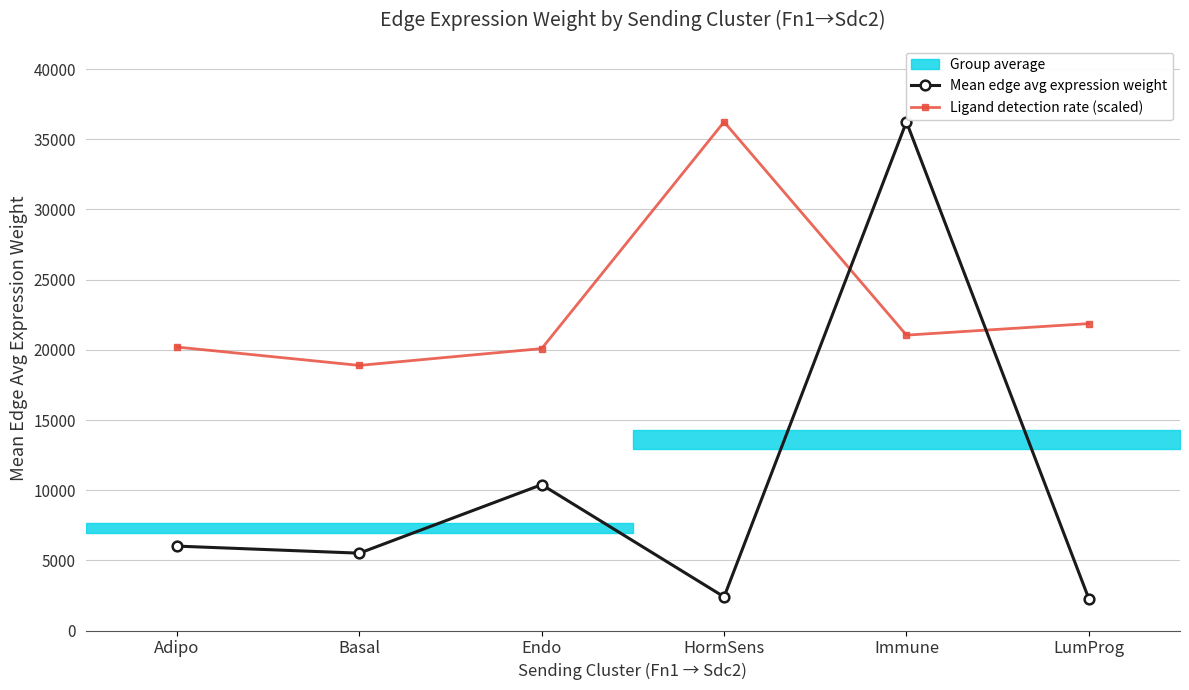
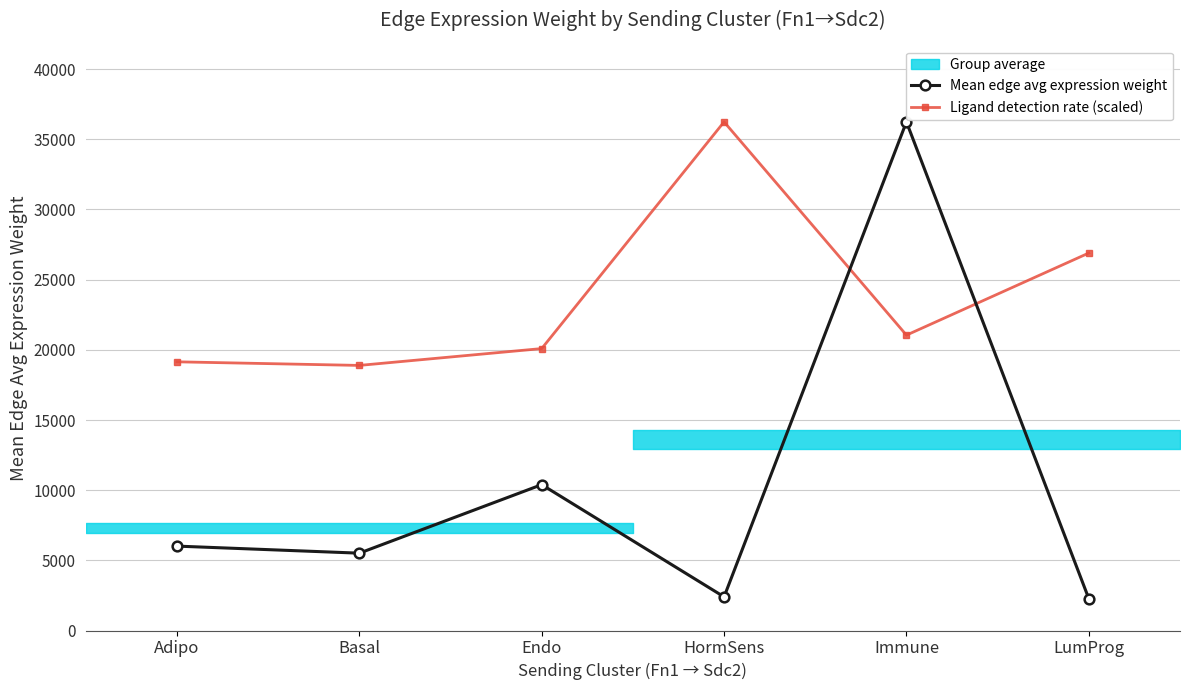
  {
    "Mean edge avg expression weight": {
      "Adipo": 6000,
      "Basal": 5500,
      "Endo": 10400,
      "HormSens": 2400,
      "Immune": 36200,
      "LumProg": 2300
    },
    "Ligand detection rate (scaled)": {
-     "Adipo": 20200,
+     "Adipo": 19100,
      "Basal": 18900,
      "Endo": 20100,
      "HormSens": 36200,
      "Immune": 21000,
-     "LumProg": 21900
+     "LumProg": 26900
    }
  }
